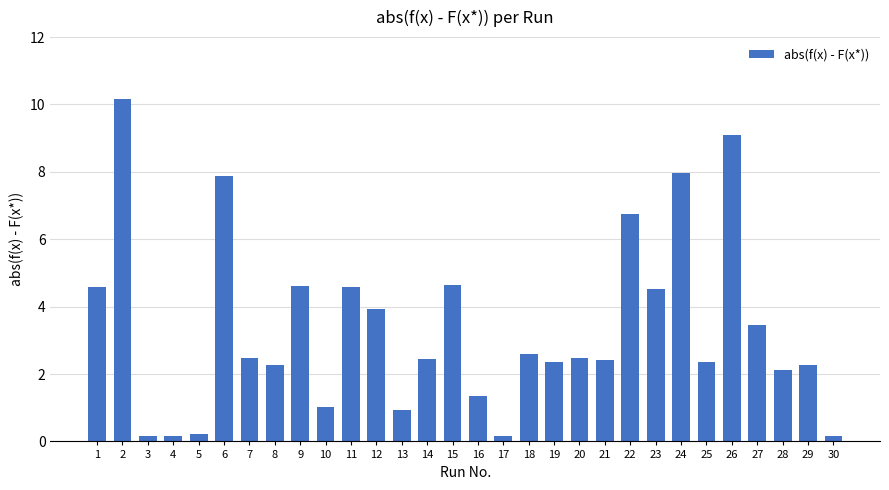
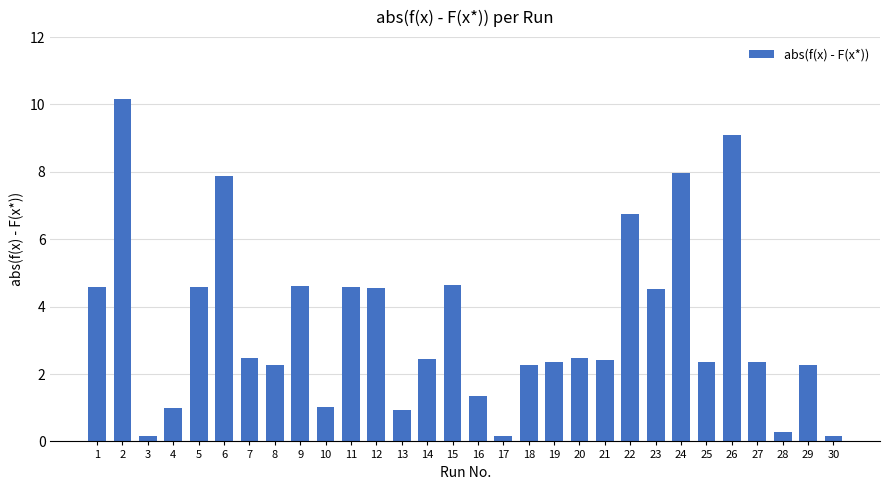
  {
    "1": 4.6,
    "2": 10.2,
    "3": 0.2,
-   "4": 0.2,
-   "5": 0.2,
+   "4": 1.0,
+   "5": 4.6,
    "6": 7.9,
    "7": 2.5,
    "8": 2.3,
    "9": 4.6,
    "10": 1.0,
    "11": 4.6,
-   "12": 3.9,
+   "12": 4.6,
    "13": 0.9,
    "14": 2.4,
    "15": 4.6,
    "16": 1.3,
    "17": 0.2,
-   "18": 2.6,
+   "18": 2.3,
    "19": 2.4,
    "20": 2.5,
    "21": 2.4,
    "22": 6.7,
    "23": 4.5,
    "24": 8.0,
    "25": 2.4,
    "26": 9.1,
-   "27": 3.5,
-   "28": 2.1,
+   "27": 2.4,
+   "28": 0.3,
    "29": 2.3,
    "30": 0.2
  }
